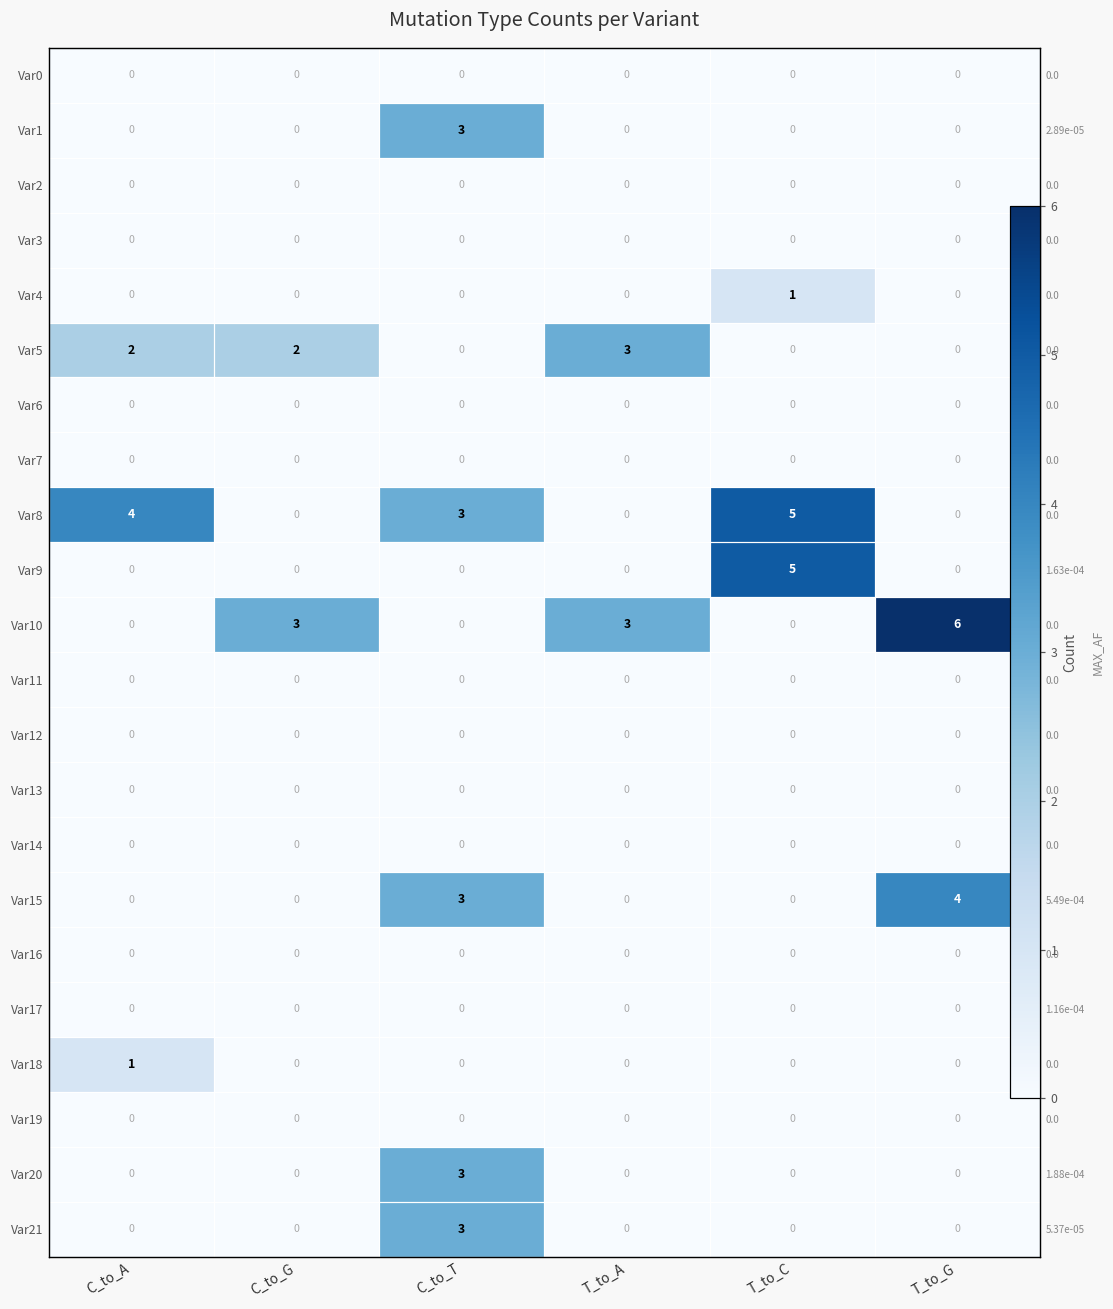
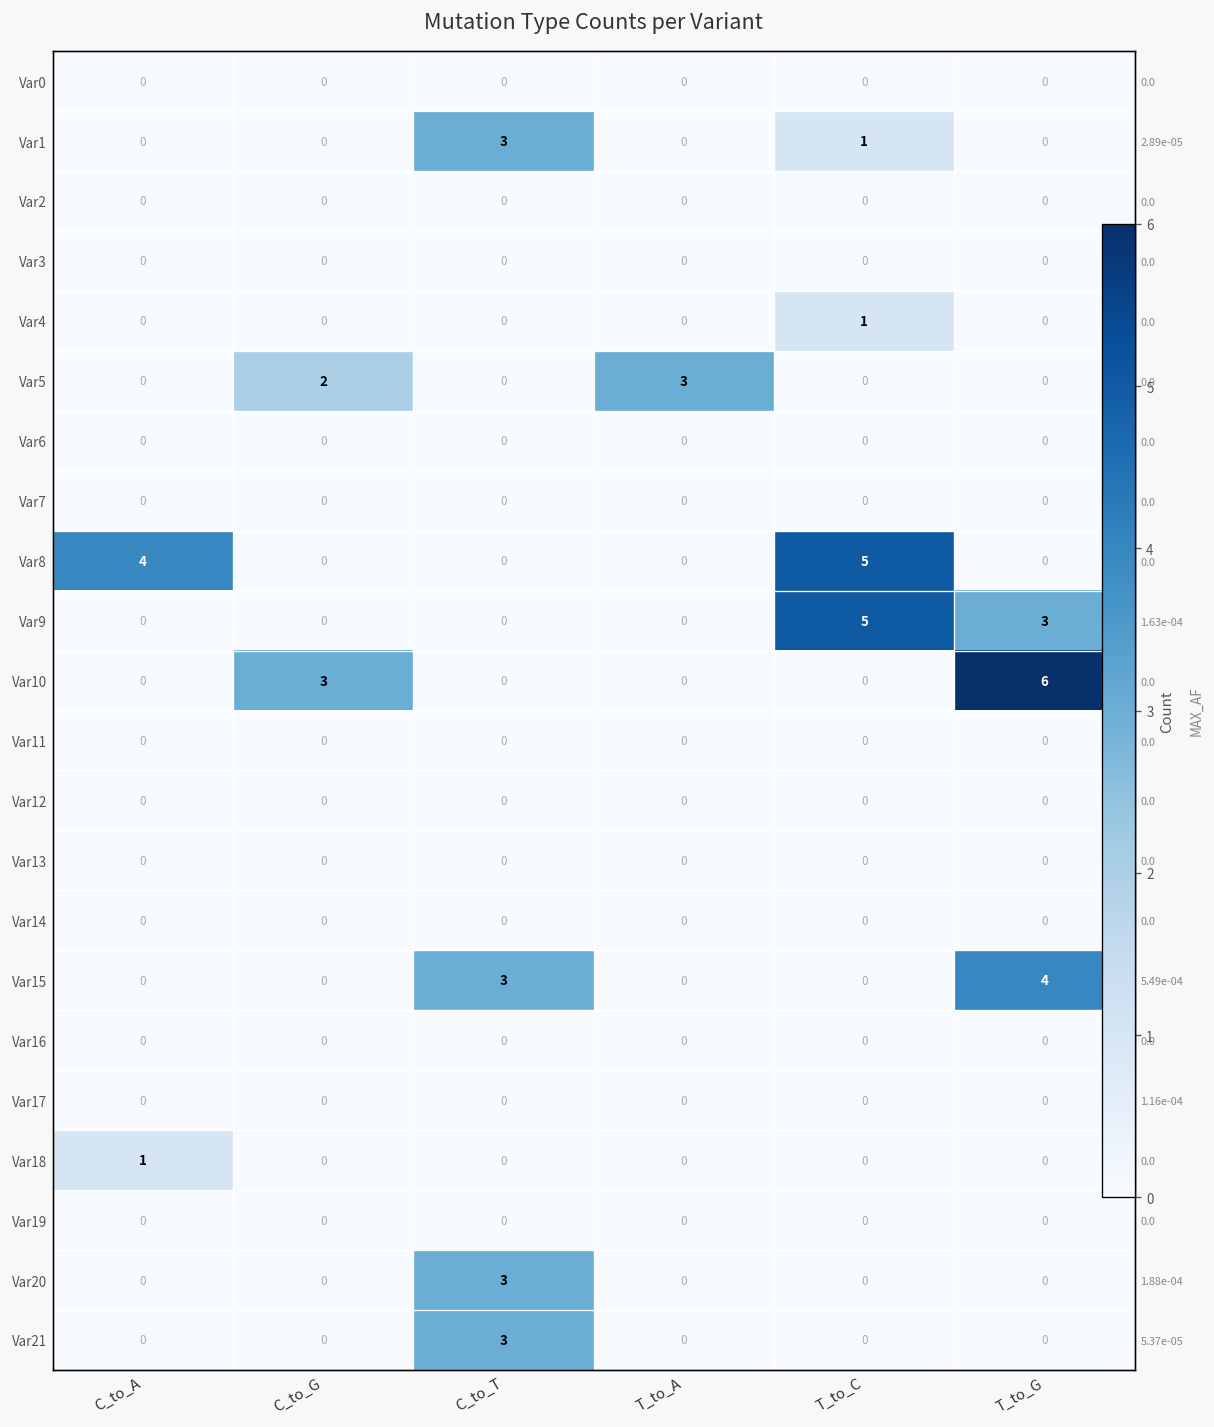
  {
    "Var0": {
      "C_to_A": 0,
      "C_to_G": 0,
      "C_to_T": 0,
      "T_to_A": 0,
      "T_to_C": 0,
      "T_to_G": 0
    },
    "Var1": {
      "C_to_A": 0,
      "C_to_G": 0,
      "C_to_T": 3,
      "T_to_A": 0,
-     "T_to_C": 0,
+     "T_to_C": 1,
      "T_to_G": 0
    },
    "Var2": {
      "C_to_A": 0,
      "C_to_G": 0,
      "C_to_T": 0,
      "T_to_A": 0,
      "T_to_C": 0,
      "T_to_G": 0
    },
    "Var3": {
      "C_to_A": 0,
      "C_to_G": 0,
      "C_to_T": 0,
      "T_to_A": 0,
      "T_to_C": 0,
      "T_to_G": 0
    },
    "Var4": {
      "C_to_A": 0,
      "C_to_G": 0,
      "C_to_T": 0,
      "T_to_A": 0,
      "T_to_C": 1,
      "T_to_G": 0
    },
    "Var5": {
-     "C_to_A": 2,
+     "C_to_A": 0,
      "C_to_G": 2,
      "C_to_T": 0,
      "T_to_A": 3,
      "T_to_C": 0,
      "T_to_G": 0
    },
    "Var6": {
      "C_to_A": 0,
      "C_to_G": 0,
      "C_to_T": 0,
      "T_to_A": 0,
      "T_to_C": 0,
      "T_to_G": 0
    },
    "Var7": {
      "C_to_A": 0,
      "C_to_G": 0,
      "C_to_T": 0,
      "T_to_A": 0,
      "T_to_C": 0,
      "T_to_G": 0
    },
    "Var8": {
      "C_to_A": 4,
      "C_to_G": 0,
-     "C_to_T": 3,
+     "C_to_T": 0,
      "T_to_A": 0,
      "T_to_C": 5,
      "T_to_G": 0
    },
    "Var9": {
      "C_to_A": 0,
      "C_to_G": 0,
      "C_to_T": 0,
      "T_to_A": 0,
      "T_to_C": 5,
-     "T_to_G": 0
+     "T_to_G": 3
    },
    "Var10": {
      "C_to_A": 0,
      "C_to_G": 3,
      "C_to_T": 0,
-     "T_to_A": 3,
+     "T_to_A": 0,
      "T_to_C": 0,
      "T_to_G": 6
    },
    "Var11": {
      "C_to_A": 0,
      "C_to_G": 0,
      "C_to_T": 0,
      "T_to_A": 0,
      "T_to_C": 0,
      "T_to_G": 0
    },
    "Var12": {
      "C_to_A": 0,
      "C_to_G": 0,
      "C_to_T": 0,
      "T_to_A": 0,
      "T_to_C": 0,
      "T_to_G": 0
    },
    "Var13": {
      "C_to_A": 0,
      "C_to_G": 0,
      "C_to_T": 0,
      "T_to_A": 0,
      "T_to_C": 0,
      "T_to_G": 0
    },
    "Var14": {
      "C_to_A": 0,
      "C_to_G": 0,
      "C_to_T": 0,
      "T_to_A": 0,
      "T_to_C": 0,
      "T_to_G": 0
    },
    "Var15": {
      "C_to_A": 0,
      "C_to_G": 0,
      "C_to_T": 3,
      "T_to_A": 0,
      "T_to_C": 0,
      "T_to_G": 4
    },
    "Var16": {
      "C_to_A": 0,
      "C_to_G": 0,
      "C_to_T": 0,
      "T_to_A": 0,
      "T_to_C": 0,
      "T_to_G": 0
    },
    "Var17": {
      "C_to_A": 0,
      "C_to_G": 0,
      "C_to_T": 0,
      "T_to_A": 0,
      "T_to_C": 0,
      "T_to_G": 0
    },
    "Var18": {
      "C_to_A": 1,
      "C_to_G": 0,
      "C_to_T": 0,
      "T_to_A": 0,
      "T_to_C": 0,
      "T_to_G": 0
    },
    "Var19": {
      "C_to_A": 0,
      "C_to_G": 0,
      "C_to_T": 0,
      "T_to_A": 0,
      "T_to_C": 0,
      "T_to_G": 0
    },
    "Var20": {
      "C_to_A": 0,
      "C_to_G": 0,
      "C_to_T": 3,
      "T_to_A": 0,
      "T_to_C": 0,
      "T_to_G": 0
    },
    "Var21": {
      "C_to_A": 0,
      "C_to_G": 0,
      "C_to_T": 3,
      "T_to_A": 0,
      "T_to_C": 0,
      "T_to_G": 0
    }
  }
